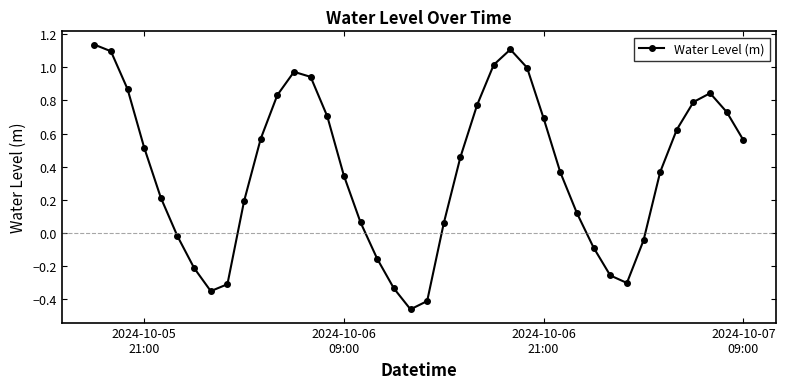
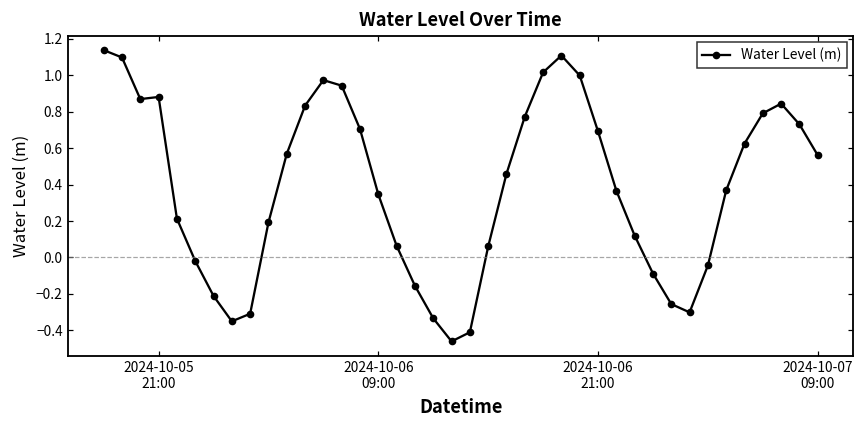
  {
-   "2024-10-05 21:00": 0.52,
+   "2024-10-05 21:00": 0.88,
    "2024-10-06 09:00": 0.35,
    "2024-10-06 21:00": 0.69,
    "2024-10-07 09:00": 0.56
  }
